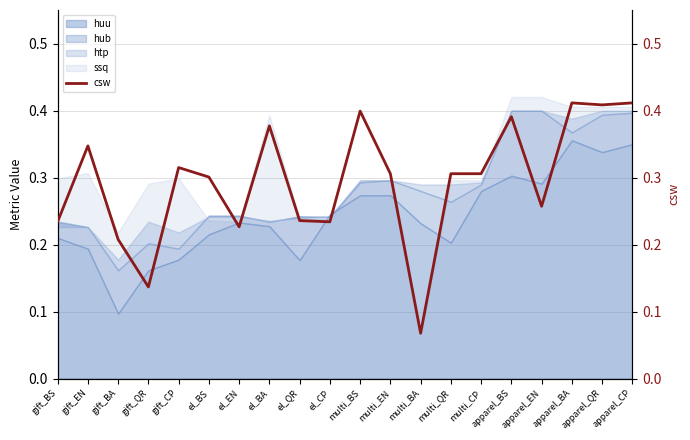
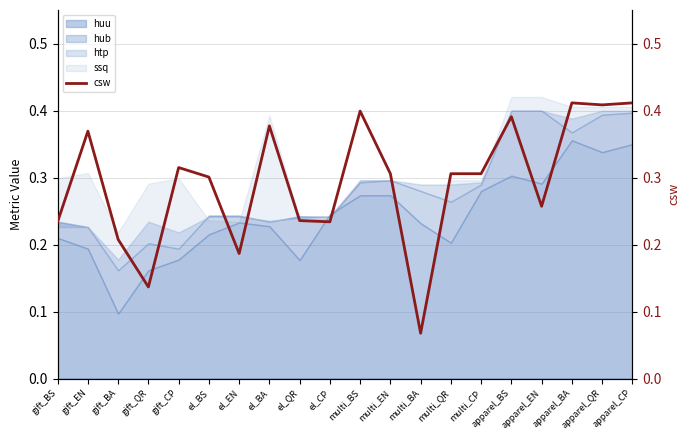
  {
    "csw": {
      "gift_BS": 0.23,
-     "gift_EN": 0.35,
+     "gift_EN": 0.37,
      "gift_BA": 0.21,
      "gift_QR": 0.14,
      "gift_CP": 0.31,
      "el_BS": 0.30,
-     "el_EN": 0.23,
+     "el_EN": 0.19,
      "el_BA": 0.38,
      "el_QR": 0.24,
      "el_CP": 0.23,
      "multi_BS": 0.40,
      "multi_EN": 0.31,
      "multi_BA": 0.07,
      "multi_QR": 0.31,
      "multi_CP": 0.31,
      "apparel_BS": 0.39,
      "apparel_EN": 0.26,
      "apparel_BA": 0.41,
      "apparel_QR": 0.41,
      "apparel_CP": 0.41
    }
  }
